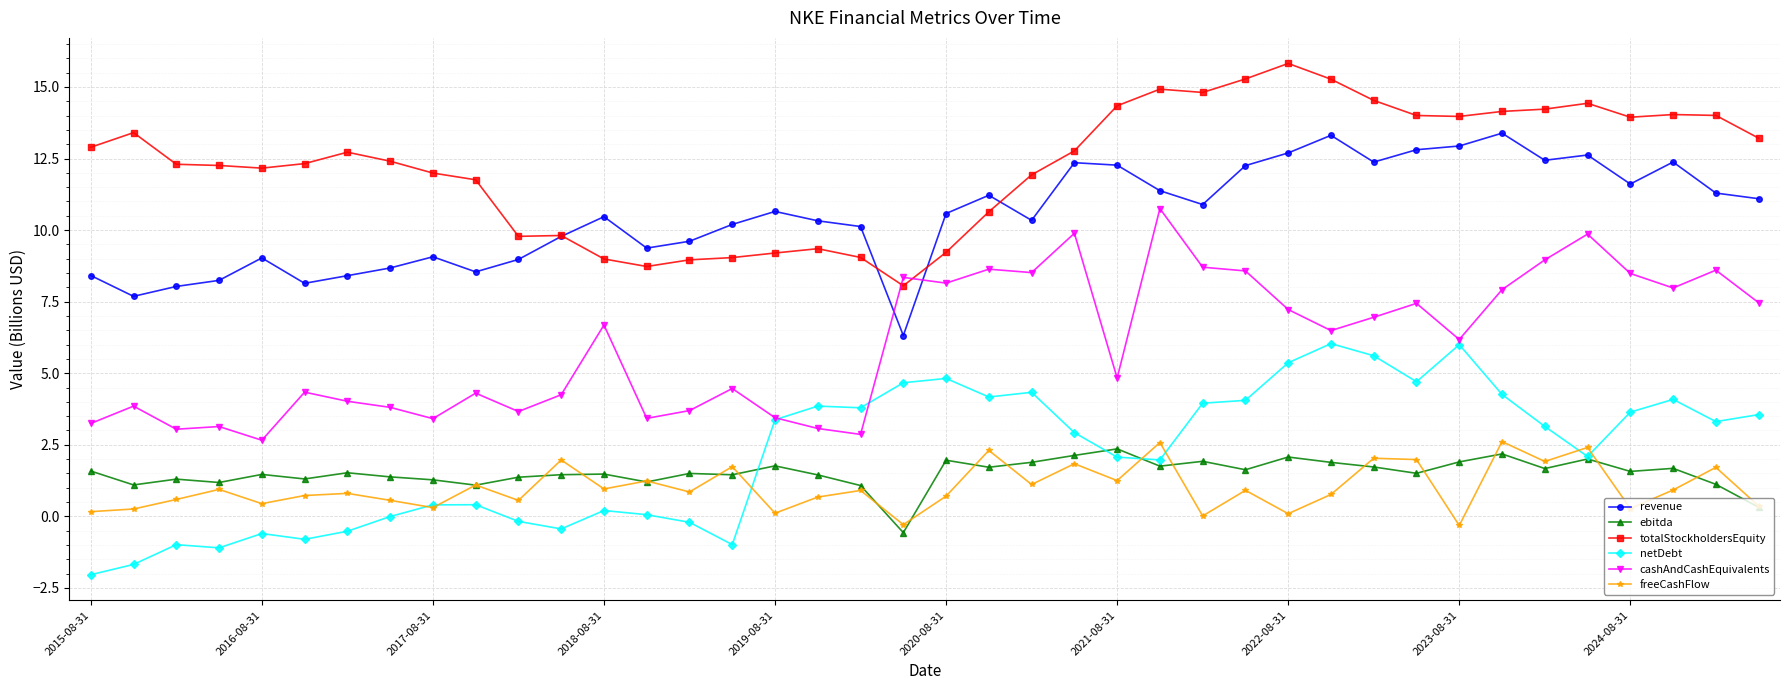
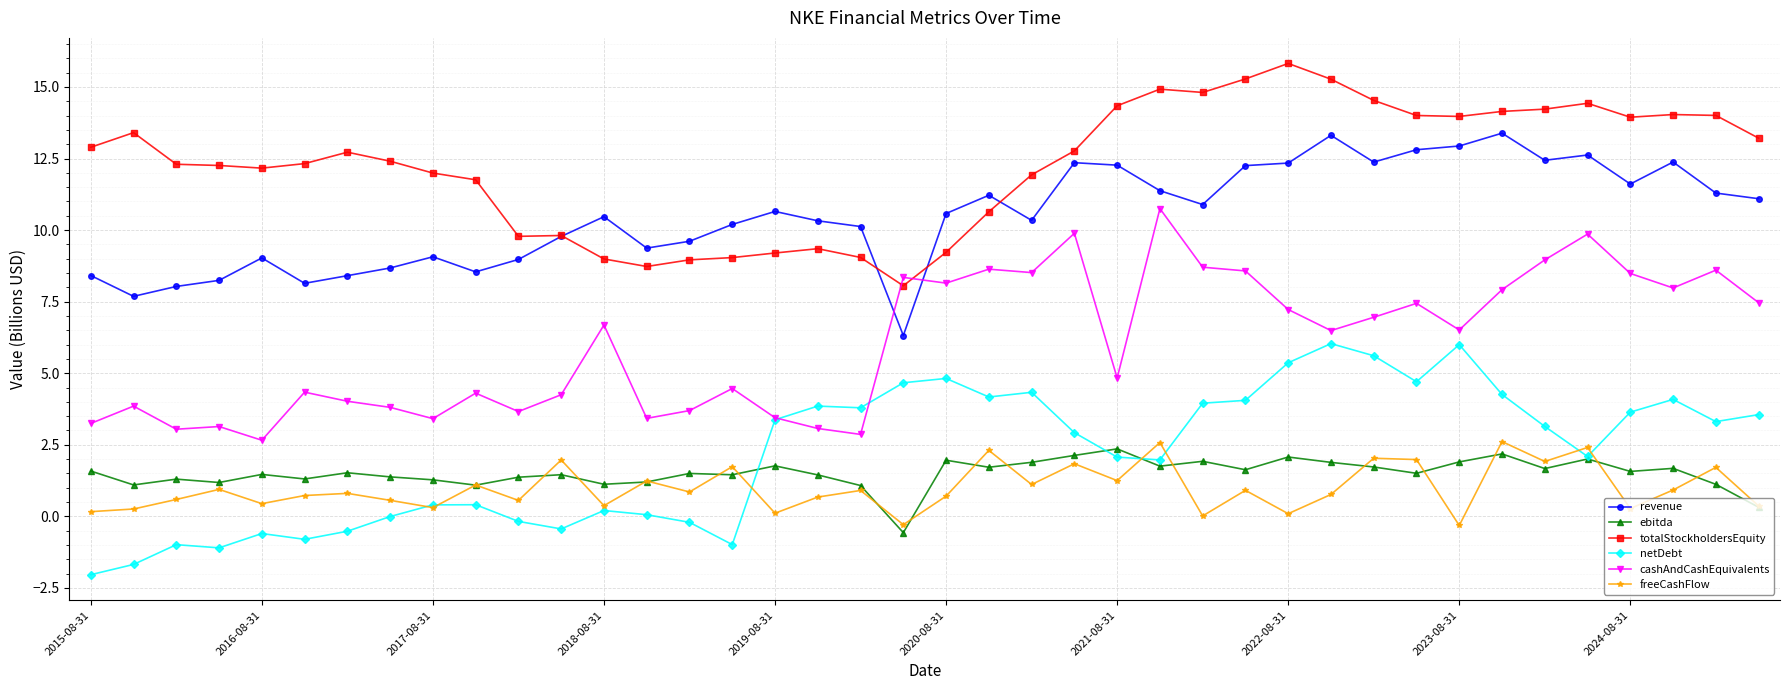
  {
    "revenue": {
      "2015-08-31": 8.4,
      "2016-08-31": 9.0,
      "2017-08-31": 9.1,
      "2018-08-31": 10.5,
      "2019-08-31": 10.7,
      "2020-08-31": 10.6,
      "2021-08-31": 12.3,
-     "2022-08-31": 12.7,
+     "2022-08-31": 12.3,
      "2023-08-31": 12.9,
      "2024-08-31": 11.6
    },
    "ebitda": {
      "2015-08-31": 1.6,
      "2016-08-31": 1.5,
      "2017-08-31": 1.3,
-     "2018-08-31": 1.5,
+     "2018-08-31": 1.1,
      "2019-08-31": 1.8,
      "2020-08-31": 2.0,
      "2021-08-31": 2.4,
      "2022-08-31": 2.1,
      "2023-08-31": 1.9,
      "2024-08-31": 1.6
    },
    "totalStockholdersEquity": {
      "2015-08-31": 12.9,
      "2016-08-31": 12.2,
      "2017-08-31": 12.0,
      "2018-08-31": 9.0,
      "2019-08-31": 9.2,
      "2020-08-31": 9.2,
      "2021-08-31": 14.3,
      "2022-08-31": 15.8,
      "2023-08-31": 14.0,
      "2024-08-31": 13.9
    },
    "netDebt": {
      "2015-08-31": -2.0,
      "2016-08-31": -0.6,
      "2017-08-31": 0.4,
      "2018-08-31": 0.2,
      "2020-08-31": 4.8,
      "2021-08-31": 2.1,
      "2022-08-31": 5.4,
      "2023-08-31": 6.0,
      "2024-08-31": 3.6
    },
    "cashAndCashEquivalents": {
      "2015-08-31": 3.2,
      "2016-08-31": 2.7,
      "2017-08-31": 3.4,
      "2018-08-31": 6.7,
      "2020-08-31": 8.1,
      "2021-08-31": 4.8,
      "2022-08-31": 7.2,
-     "2023-08-31": 6.2,
+     "2023-08-31": 6.5,
      "2024-08-31": 8.5
    },
    "freeCashFlow": {
      "2015-08-31": 0.2,
      "2016-08-31": 0.4,
      "2017-08-31": 0.3,
-     "2018-08-31": 1.0,
+     "2018-08-31": 0.4,
      "2019-08-31": 0.1,
      "2020-08-31": 0.7,
      "2021-08-31": 1.2,
      "2022-08-31": 0.1,
      "2023-08-31": -0.3
    }
  }
